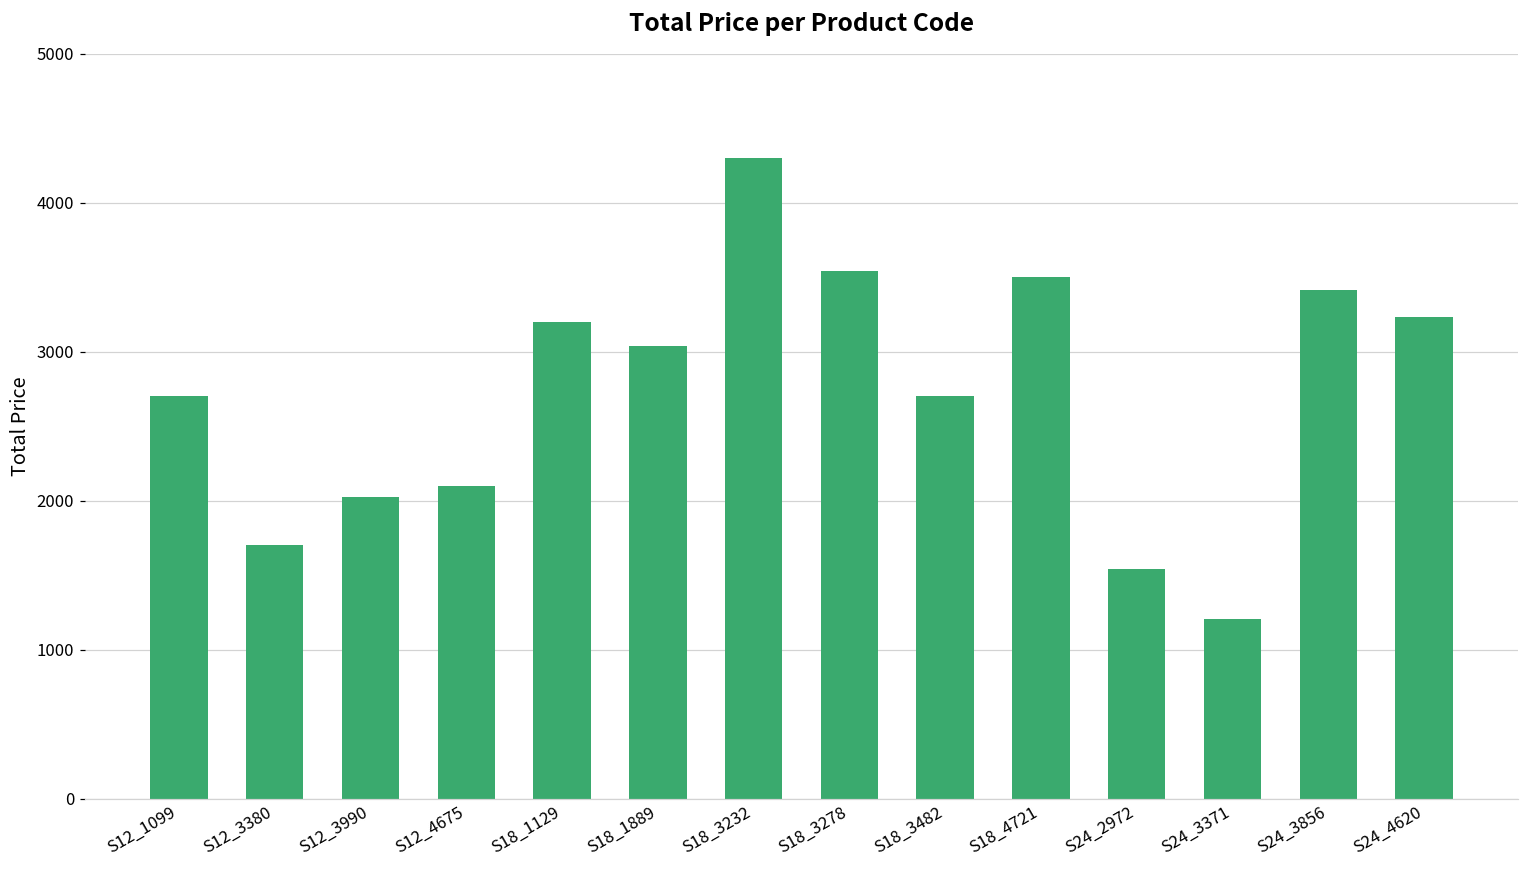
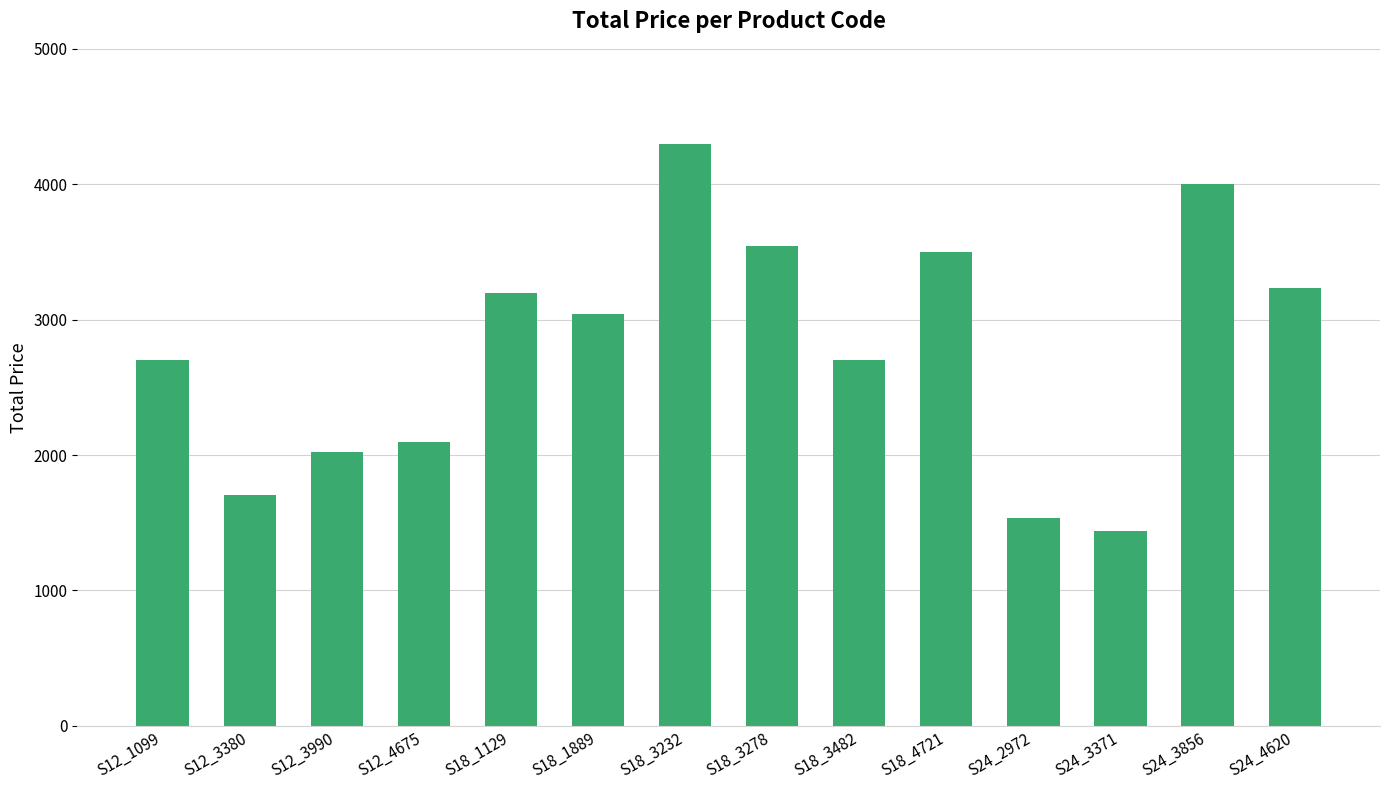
  {
    "S12_1099": 2700,
    "S12_3380": 1700,
    "S12_3990": 2020,
    "S12_4675": 2100,
    "S18_1129": 3200,
    "S18_1889": 3040,
    "S18_3232": 4300,
    "S18_3278": 3540,
    "S18_3482": 2700,
    "S18_4721": 3500,
    "S24_2972": 1540,
-   "S24_3371": 1210,
-   "S24_3856": 3410,
+   "S24_3371": 1440,
+   "S24_3856": 4000,
    "S24_4620": 3240
  }
